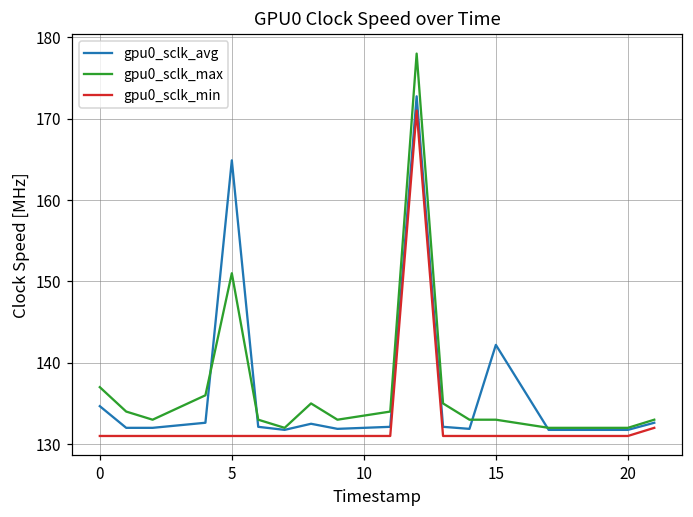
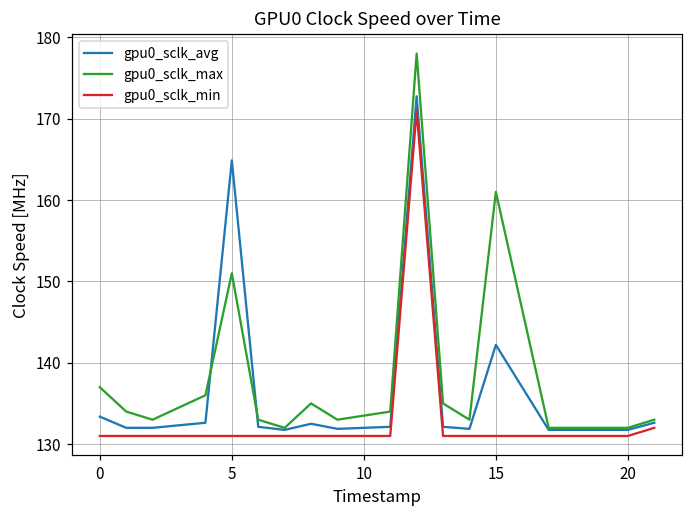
  {
    "gpu0_sclk_avg": {
-     "0": 135,
+     "0": 133,
      "5": 165,
      "15": 142
    },
    "gpu0_sclk_max": {
      "0": 137,
      "5": 151,
-     "15": 133
+     "15": 161
    },
    "gpu0_sclk_min": {
      "0": 131,
      "5": 131,
      "15": 131,
      "20": 131
    }
  }
